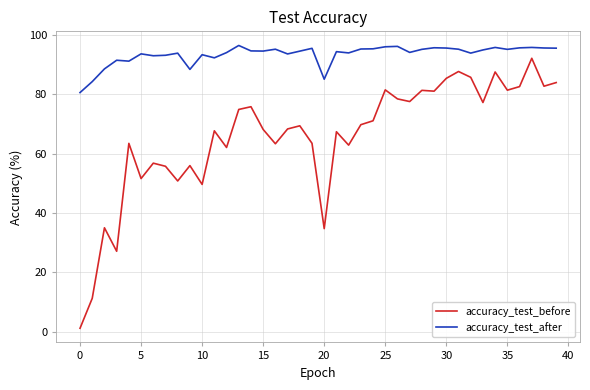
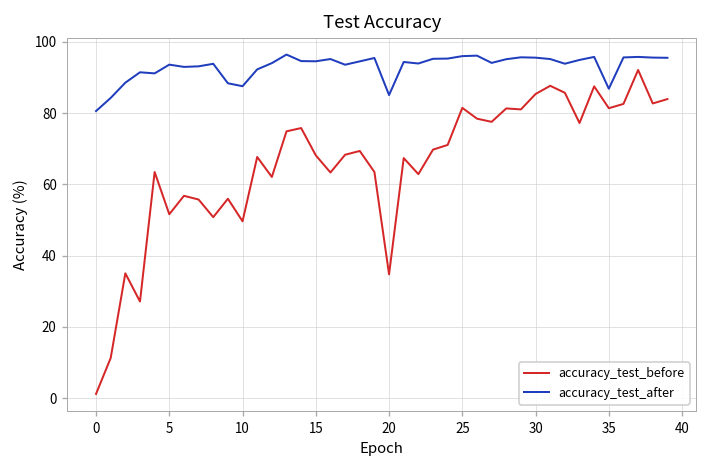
  {
    "accuracy_test_before": {
      "0": 1,
      "5": 52,
      "10": 50,
      "15": 68,
      "20": 35,
      "25": 81,
      "30": 85,
      "35": 81
    },
    "accuracy_test_after": {
      "0": 81,
      "5": 94,
-     "10": 93,
+     "10": 88,
      "15": 95,
      "20": 85,
      "25": 96,
      "30": 96,
-     "35": 95
+     "35": 87
    }
  }
